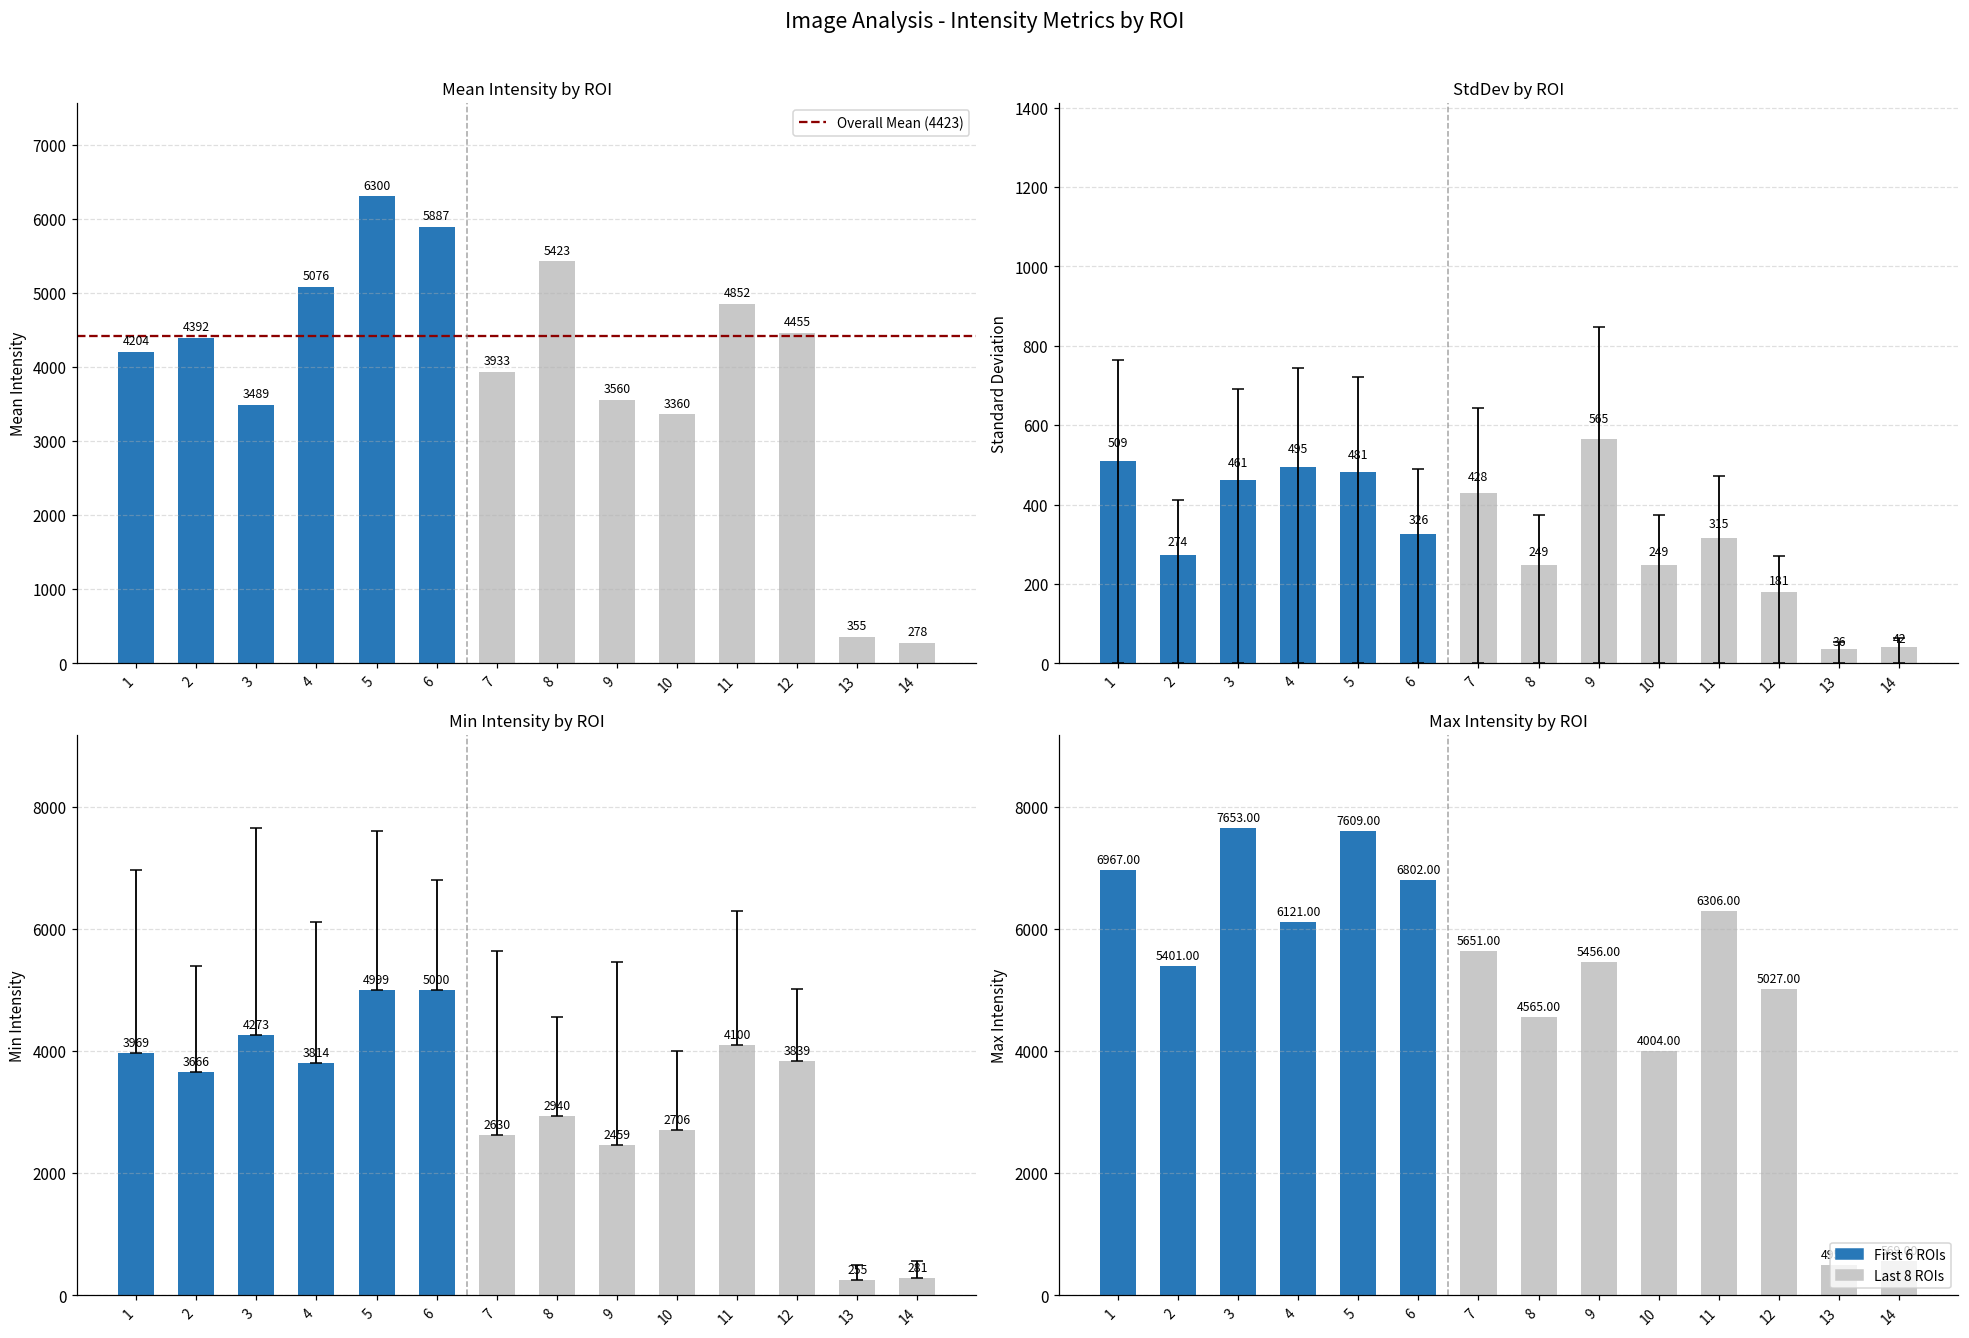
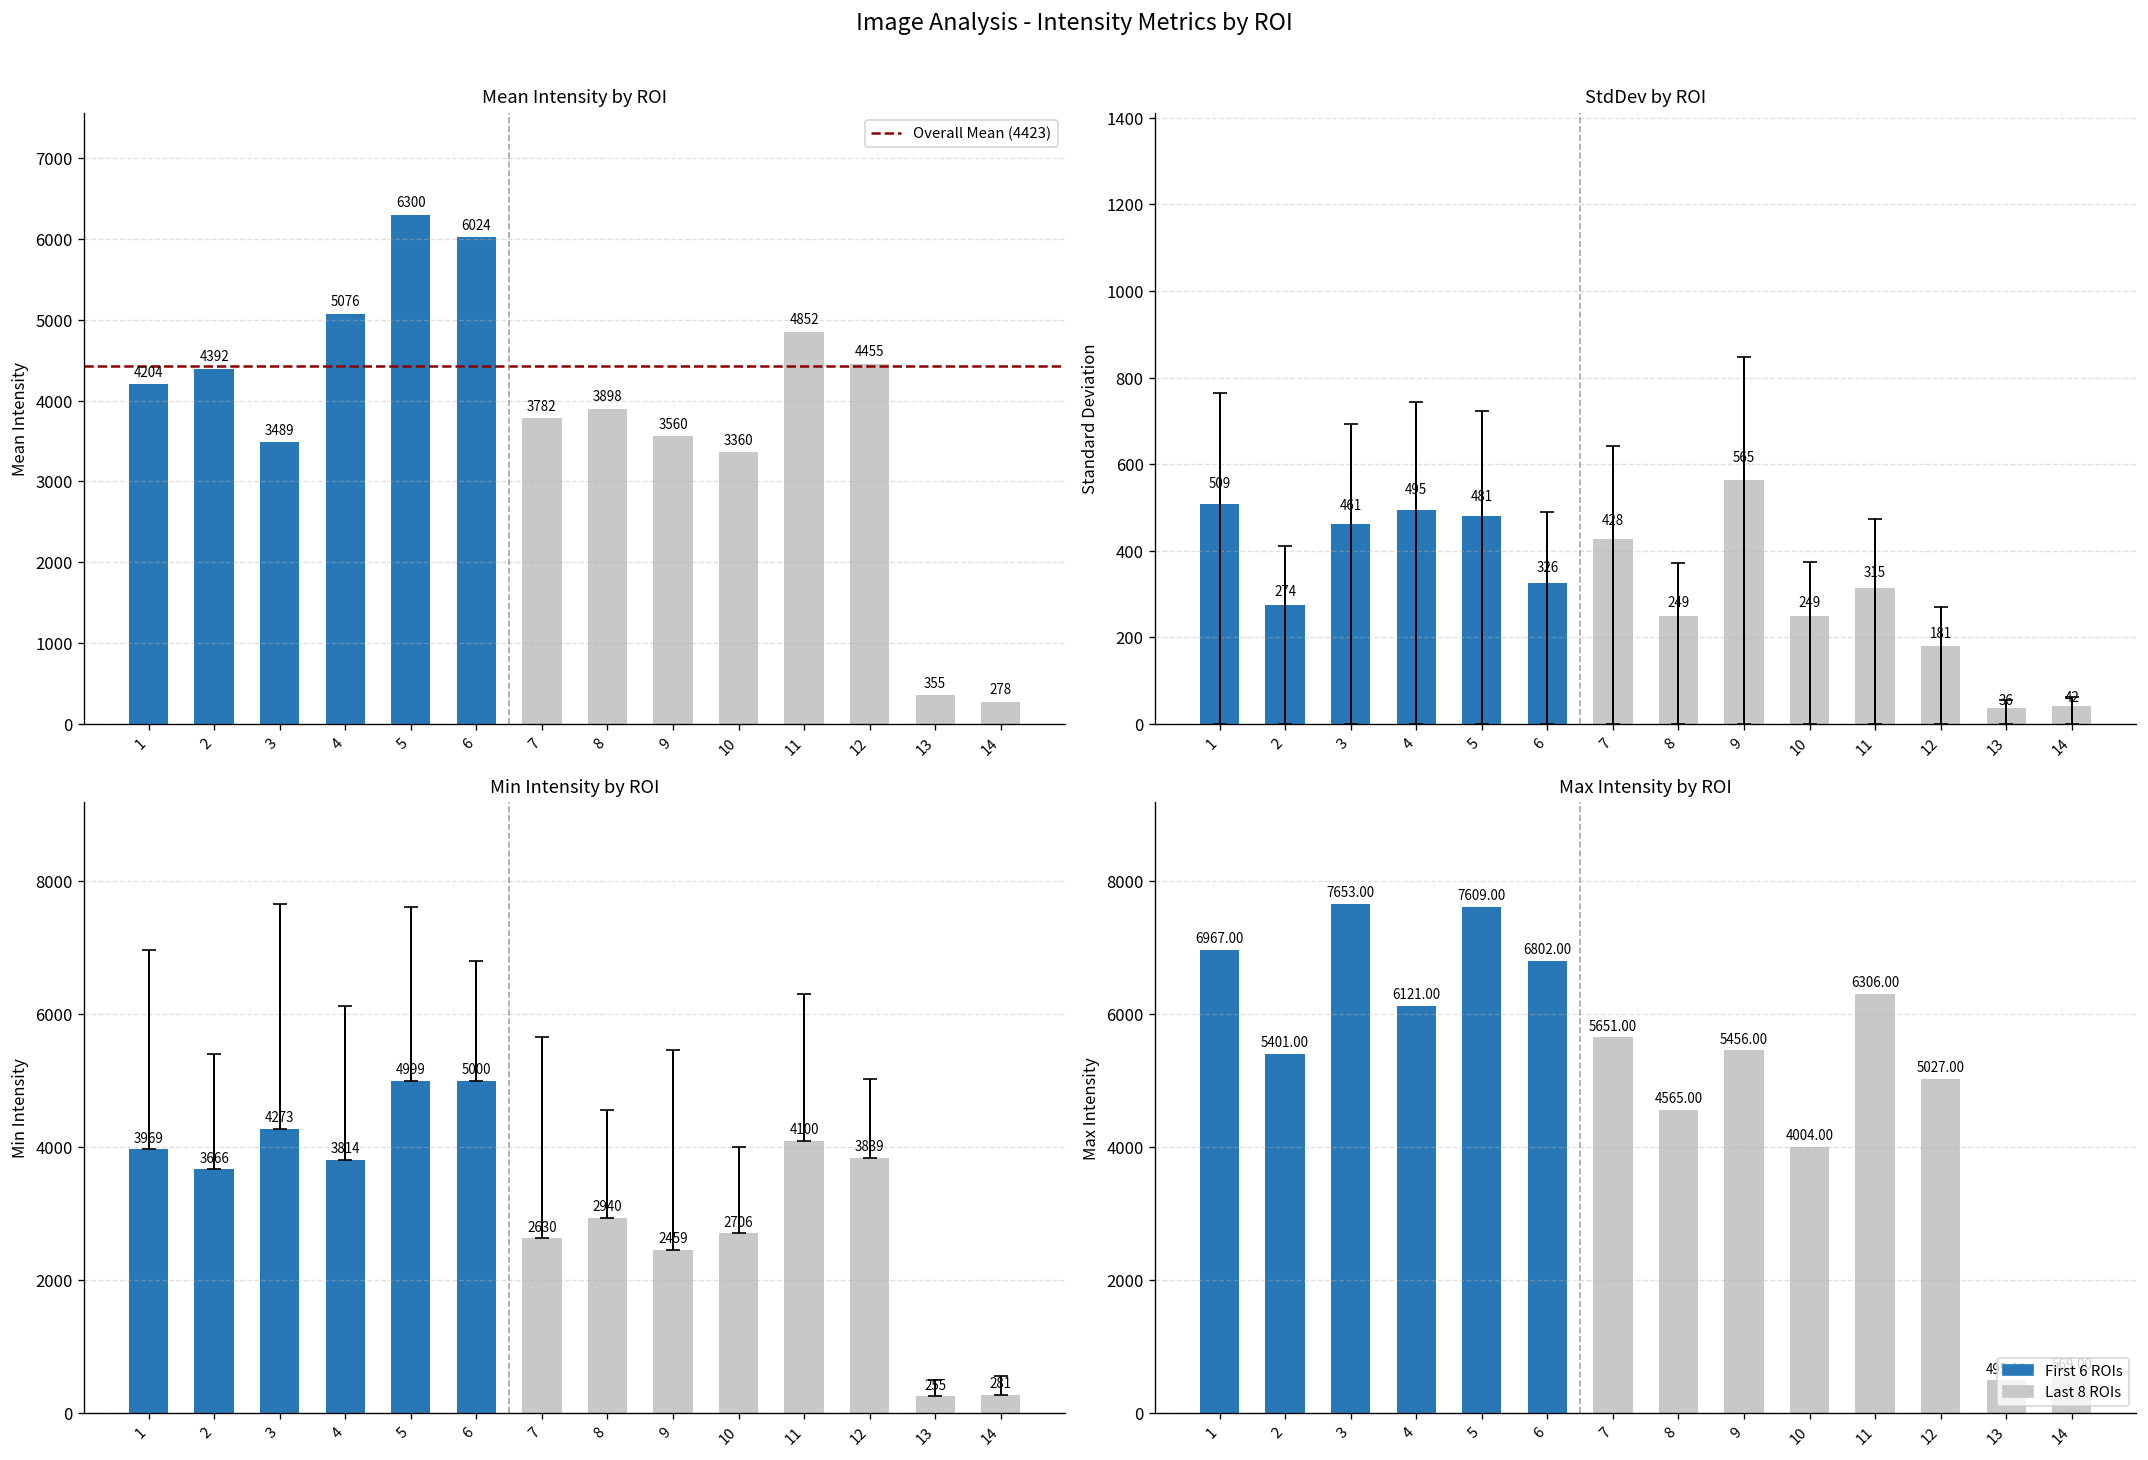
  {
    "Mean Intensity by ROI": {
      "1": 4204,
      "2": 4392,
      "3": 3489,
      "4": 5076,
      "5": 6300,
-     "6": 5887,
-     "7": 3933,
-     "8": 5423,
+     "6": 6024,
+     "7": 3782,
+     "8": 3898,
      "9": 3560,
      "10": 3360,
      "11": 4852,
      "12": 4455,
      "13": 355,
      "14": 278
    },
    "Max Intensity by ROI": {
      "1": 6967.00,
      "2": 5401.00,
      "3": 7653.00,
      "4": 6121.00,
      "5": 7609.00,
      "6": 6802.00,
      "7": 5651.00,
      "8": 4565.00,
      "9": 5456.00,
      "10": 4004.00,
      "11": 6306.00,
      "12": 5027.00
    }
  }
